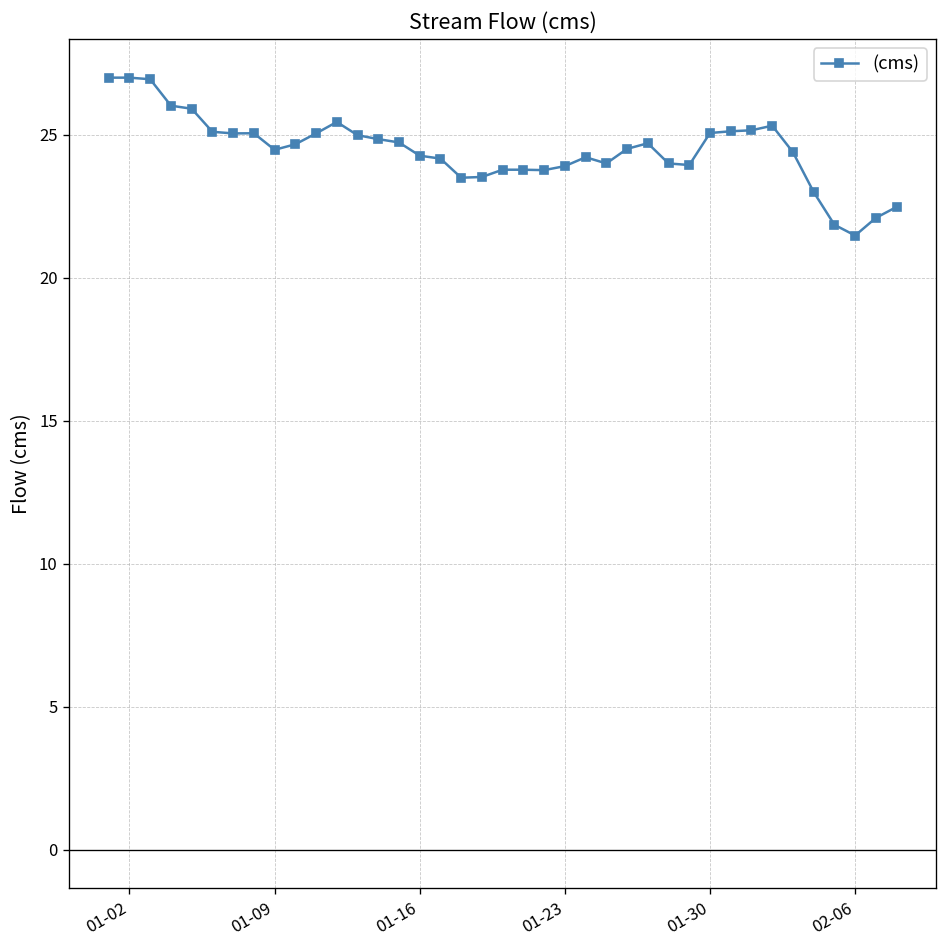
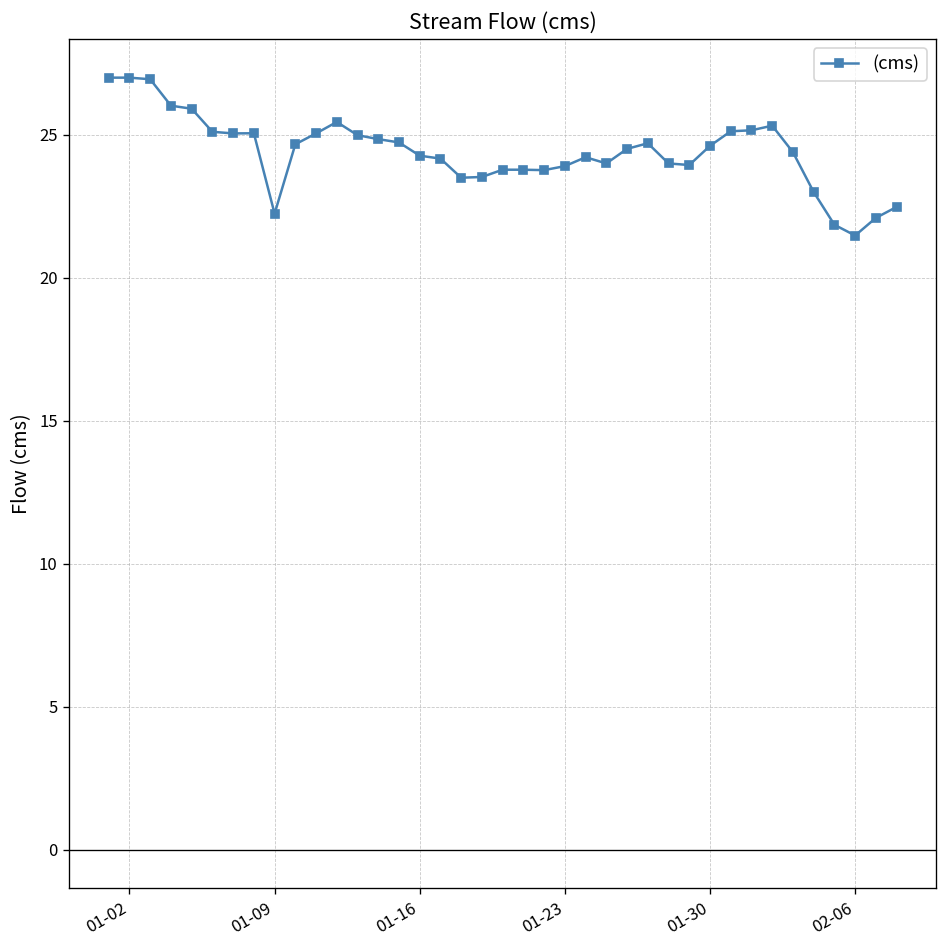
  {
    "01-02": 27.0,
-   "01-09": 24.5,
+   "01-09": 22.2,
    "01-16": 24.3,
    "01-23": 23.9,
-   "01-30": 25.1,
+   "01-30": 24.6,
    "02-06": 21.5
  }
